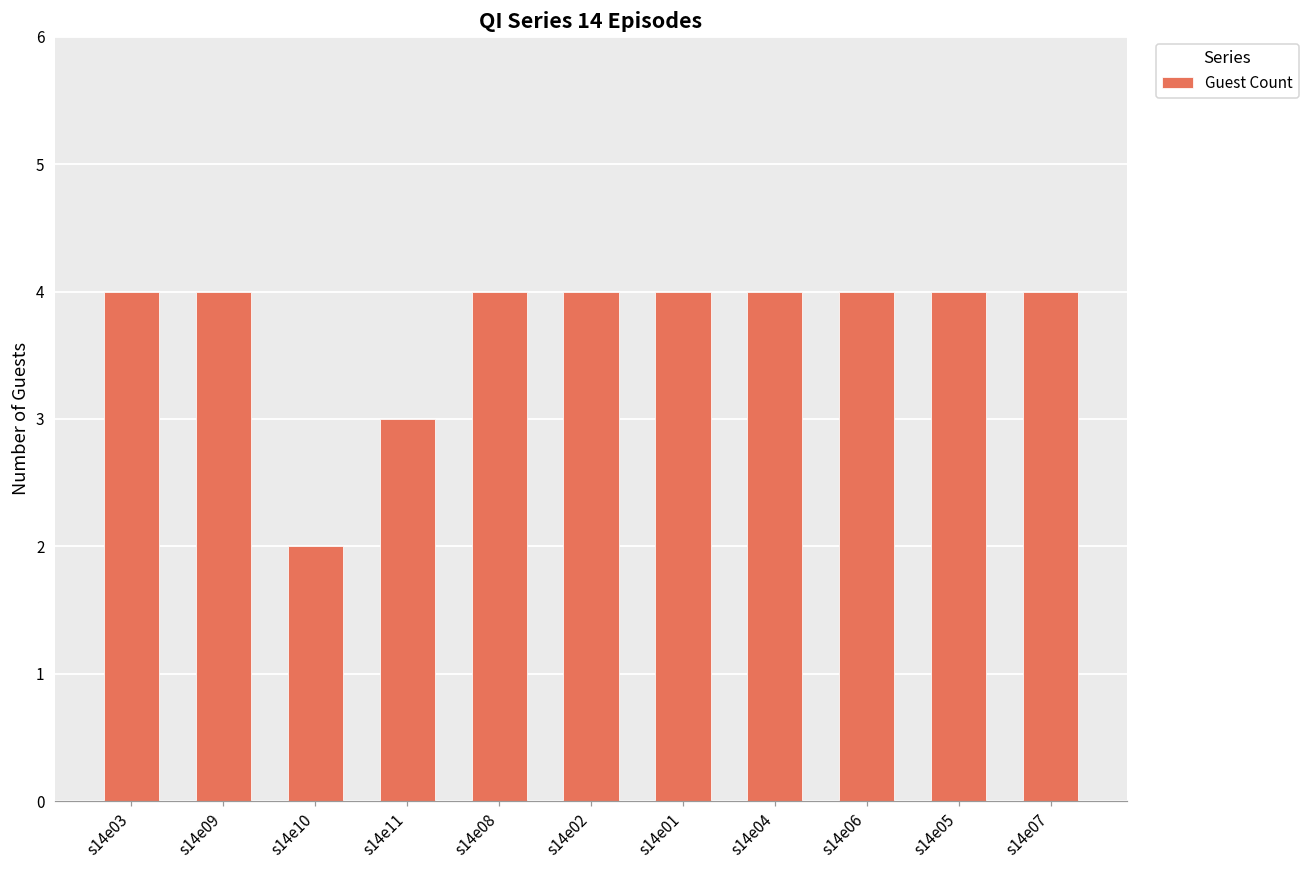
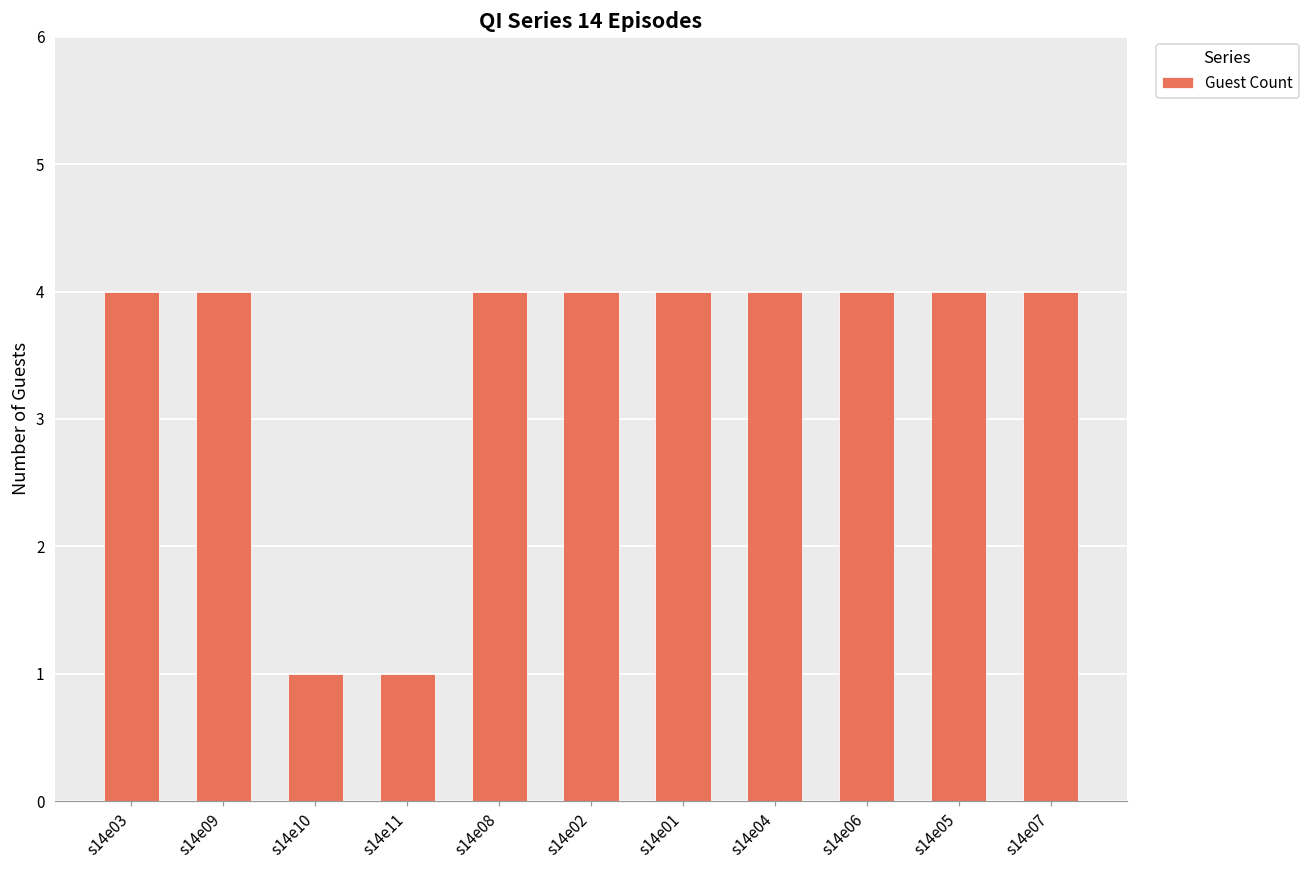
  {
    "s14e03": 4,
    "s14e09": 4,
-   "s14e10": 2,
-   "s14e11": 3,
+   "s14e10": 1,
+   "s14e11": 1,
    "s14e08": 4,
    "s14e02": 4,
    "s14e01": 4,
    "s14e04": 4,
    "s14e06": 4,
    "s14e05": 4,
    "s14e07": 4
  }
